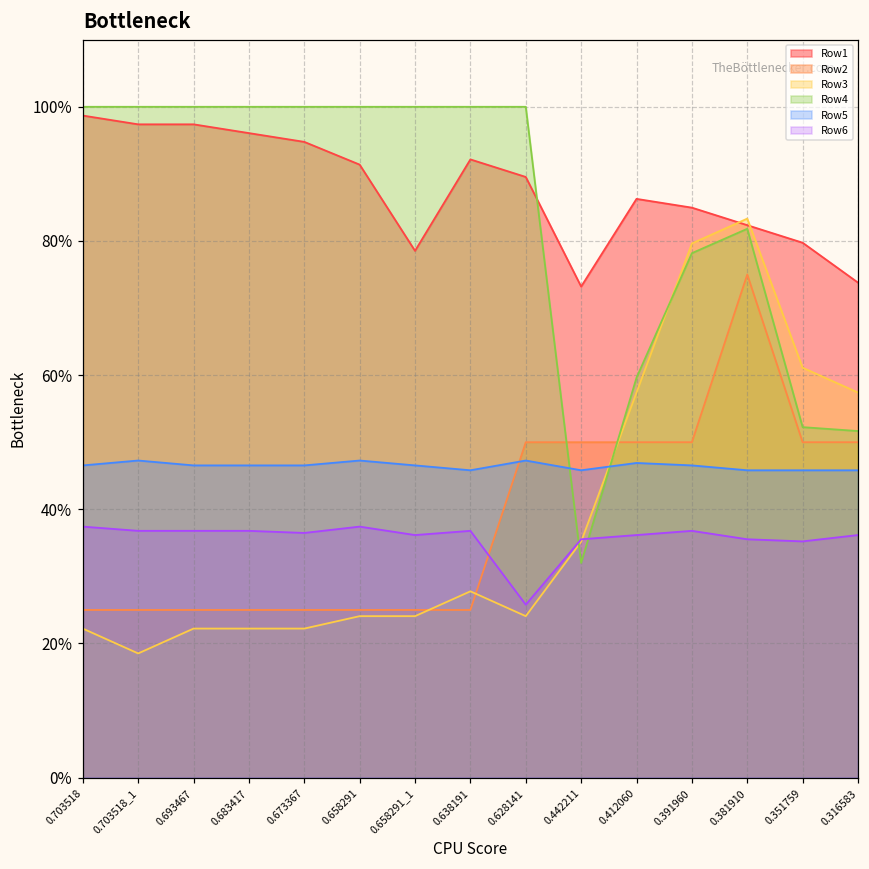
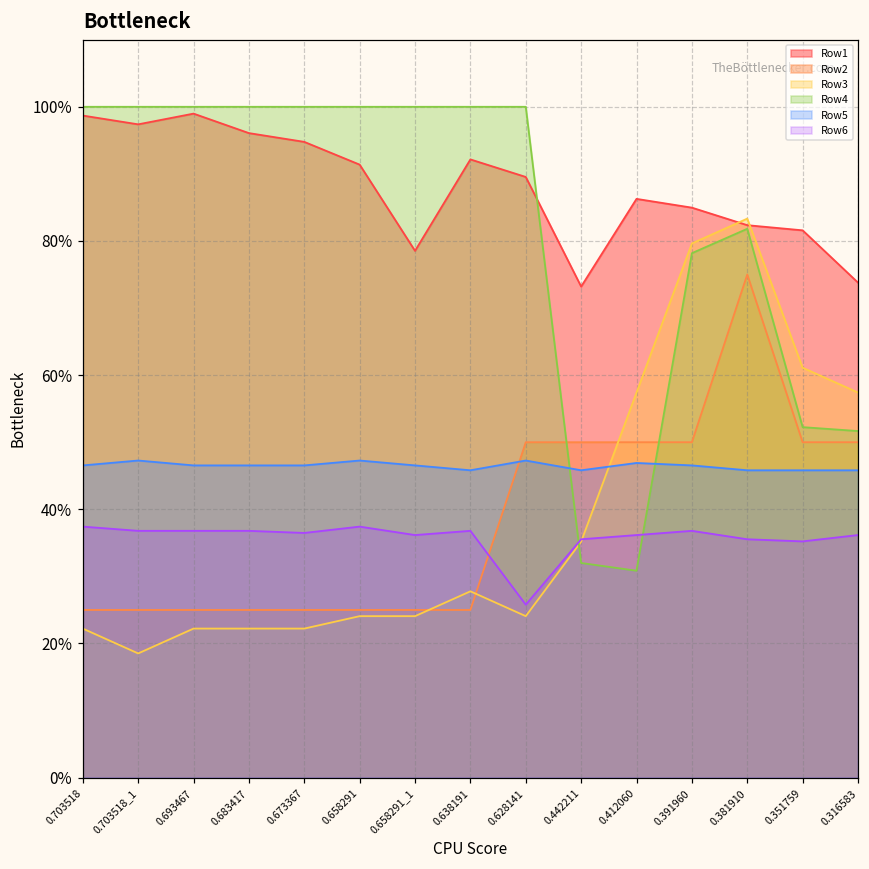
  {
    "Row1": {
      "0.703518": "99%",
      "0.703518_1": "97%",
-     "0.693467": "97%",
+     "0.693467": "99%",
      "0.683417": "96%",
      "0.673367": "95%",
      "0.658291": "91%",
      "0.658291_1": "79%",
      "0.638191": "92%",
      "0.628141": "90%",
      "0.442211": "73%",
      "0.412060": "86%",
      "0.391960": "85%",
      "0.381910": "82%",
-     "0.351759": "80%",
+     "0.351759": "82%",
      "0.316583": "74%"
    },
    "Row4": {
      "0.703518": "100%",
      "0.703518_1": "100%",
      "0.693467": "100%",
      "0.683417": "100%",
      "0.673367": "100%",
      "0.658291": "100%",
      "0.658291_1": "100%",
      "0.638191": "100%",
      "0.628141": "100%",
      "0.442211": "32%",
-     "0.412060": "60%",
+     "0.412060": "31%",
      "0.391960": "78%",
      "0.381910": "82%",
      "0.351759": "52%",
      "0.316583": "52%"
    }
  }
